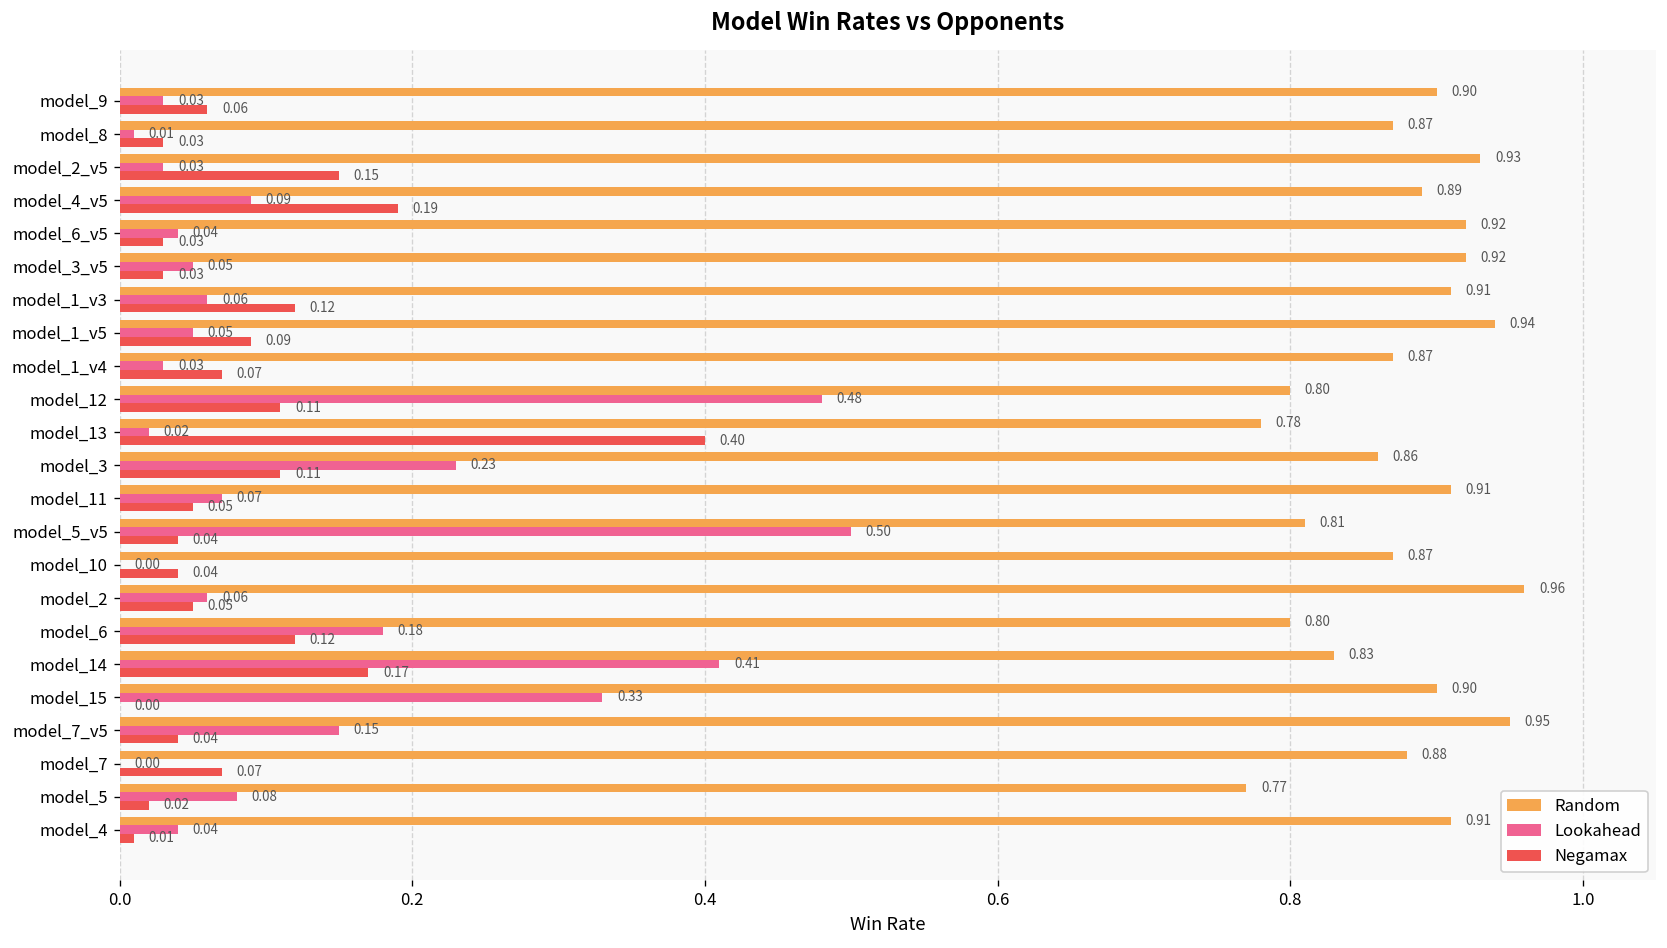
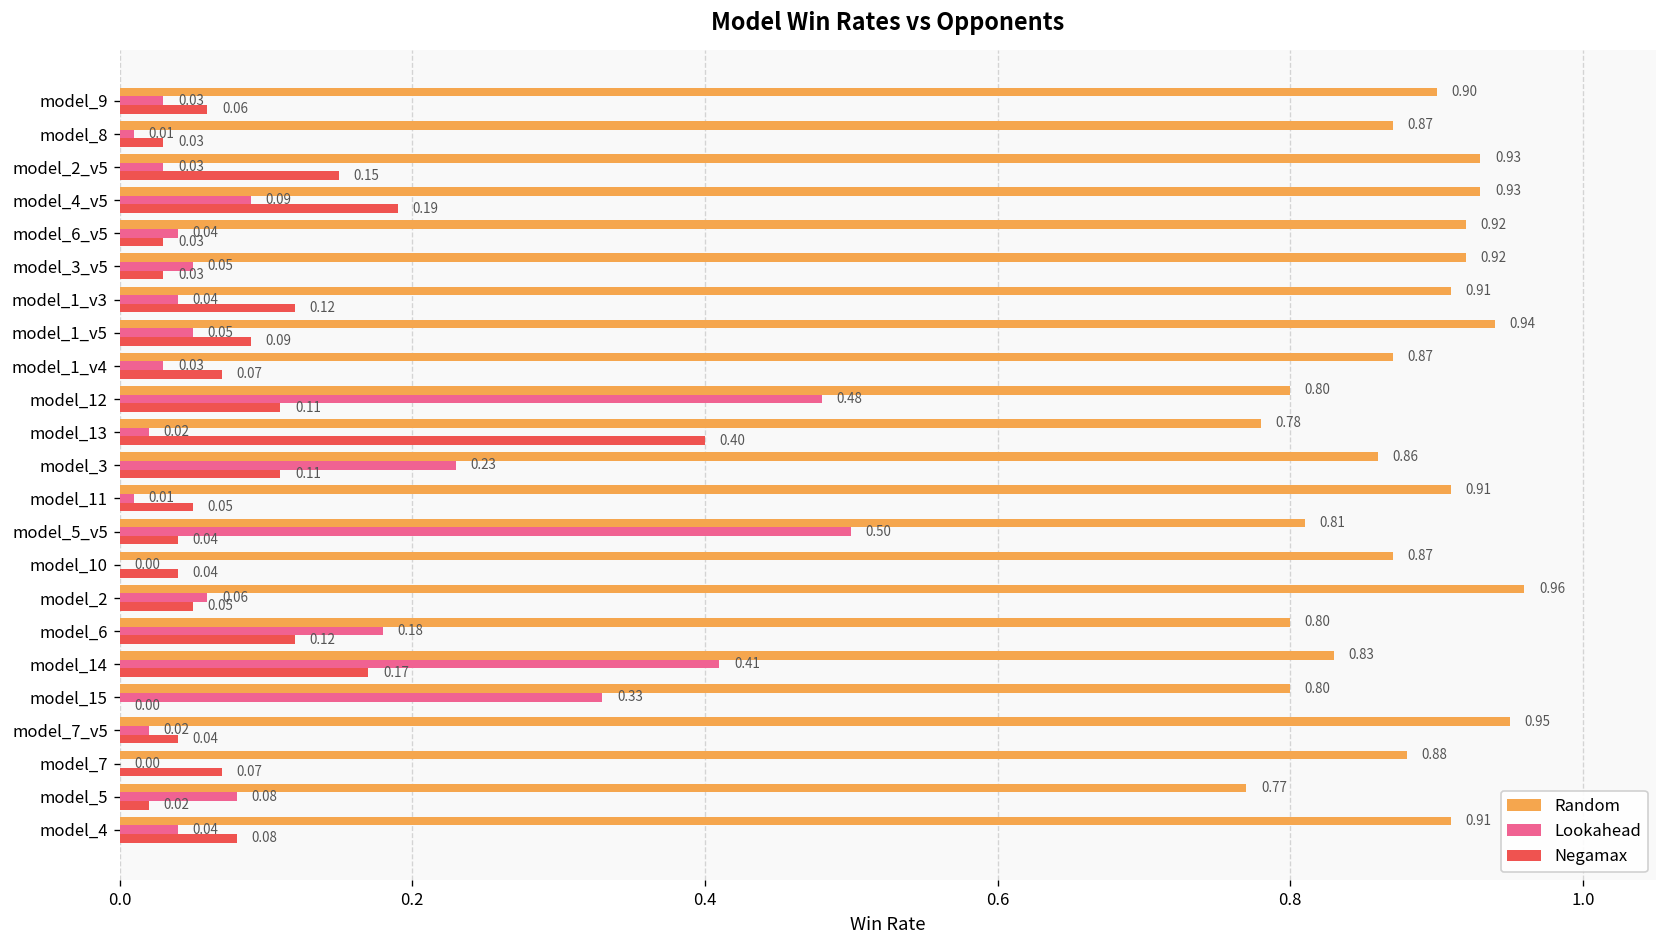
  {
    "Random": {
      "model_9": 0.90,
      "model_8": 0.87,
      "model_2_v5": 0.93,
-     "model_4_v5": 0.89,
+     "model_4_v5": 0.93,
      "model_6_v5": 0.92,
      "model_3_v5": 0.92,
      "model_1_v3": 0.91,
      "model_1_v5": 0.94,
      "model_1_v4": 0.87,
      "model_12": 0.80,
      "model_13": 0.78,
      "model_3": 0.86,
      "model_11": 0.91,
      "model_5_v5": 0.81,
      "model_10": 0.87,
      "model_2": 0.96,
      "model_6": 0.80,
      "model_14": 0.83,
-     "model_15": 0.90,
+     "model_15": 0.80,
      "model_7_v5": 0.95,
      "model_7": 0.88,
      "model_5": 0.77,
      "model_4": 0.91
    },
    "Lookahead": {
      "model_9": 0.03,
      "model_8": 0.01,
      "model_2_v5": 0.03,
      "model_4_v5": 0.09,
      "model_6_v5": 0.04,
      "model_3_v5": 0.05,
-     "model_1_v3": 0.06,
+     "model_1_v3": 0.04,
      "model_1_v5": 0.05,
      "model_1_v4": 0.03,
      "model_12": 0.48,
      "model_13": 0.02,
      "model_3": 0.23,
-     "model_11": 0.07,
+     "model_11": 0.01,
      "model_5_v5": 0.50,
      "model_10": 0.00,
      "model_2": 0.06,
      "model_6": 0.18,
      "model_14": 0.41,
      "model_15": 0.33,
-     "model_7_v5": 0.15,
+     "model_7_v5": 0.02,
      "model_7": 0.00,
      "model_5": 0.08,
      "model_4": 0.04
    },
    "Negamax": {
      "model_9": 0.06,
      "model_8": 0.03,
      "model_2_v5": 0.15,
      "model_4_v5": 0.19,
      "model_6_v5": 0.03,
      "model_3_v5": 0.03,
      "model_1_v3": 0.12,
      "model_1_v5": 0.09,
      "model_1_v4": 0.07,
      "model_12": 0.11,
      "model_13": 0.40,
      "model_3": 0.11,
      "model_11": 0.05,
      "model_5_v5": 0.04,
      "model_10": 0.04,
      "model_2": 0.05,
      "model_6": 0.12,
      "model_14": 0.17,
      "model_15": 0.00,
      "model_7_v5": 0.04,
      "model_7": 0.07,
      "model_5": 0.02,
-     "model_4": 0.01
+     "model_4": 0.08
    }
  }
